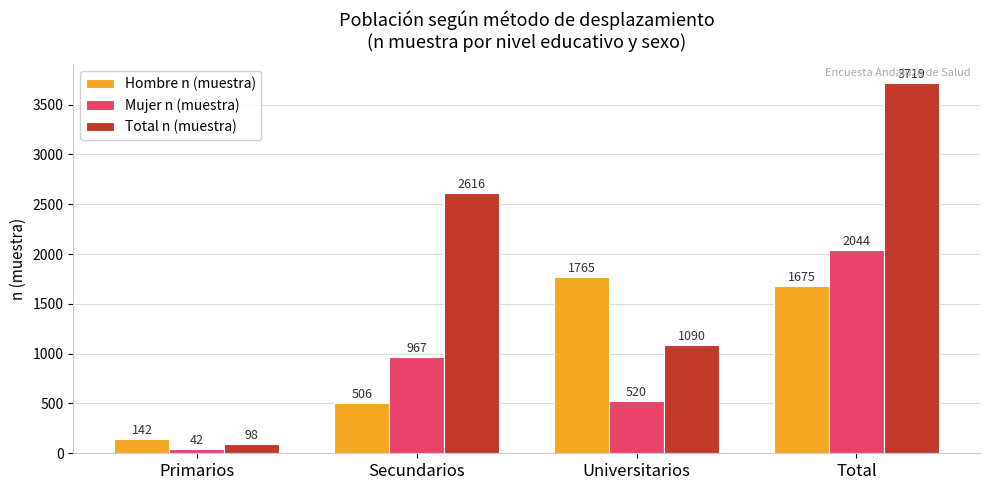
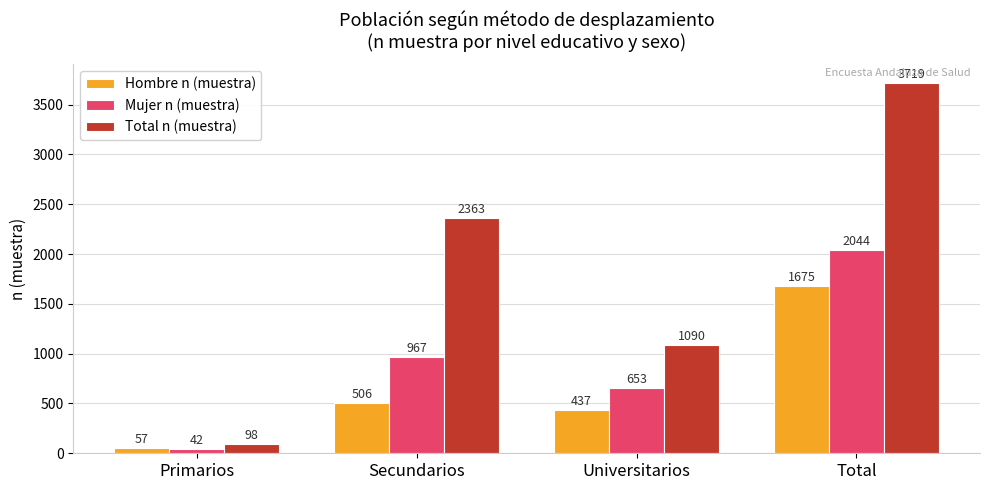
  {
    "Hombre n (muestra)": {
-     "Primarios": 142,
+     "Primarios": 57,
      "Secundarios": 506,
-     "Universitarios": 1765,
+     "Universitarios": 437,
      "Total": 1675
    },
    "Mujer n (muestra)": {
      "Primarios": 42,
      "Secundarios": 967,
-     "Universitarios": 520,
+     "Universitarios": 653,
      "Total": 2044
    },
    "Total n (muestra)": {
      "Primarios": 98,
-     "Secundarios": 2616,
+     "Secundarios": 2363,
      "Universitarios": 1090
    }
  }
